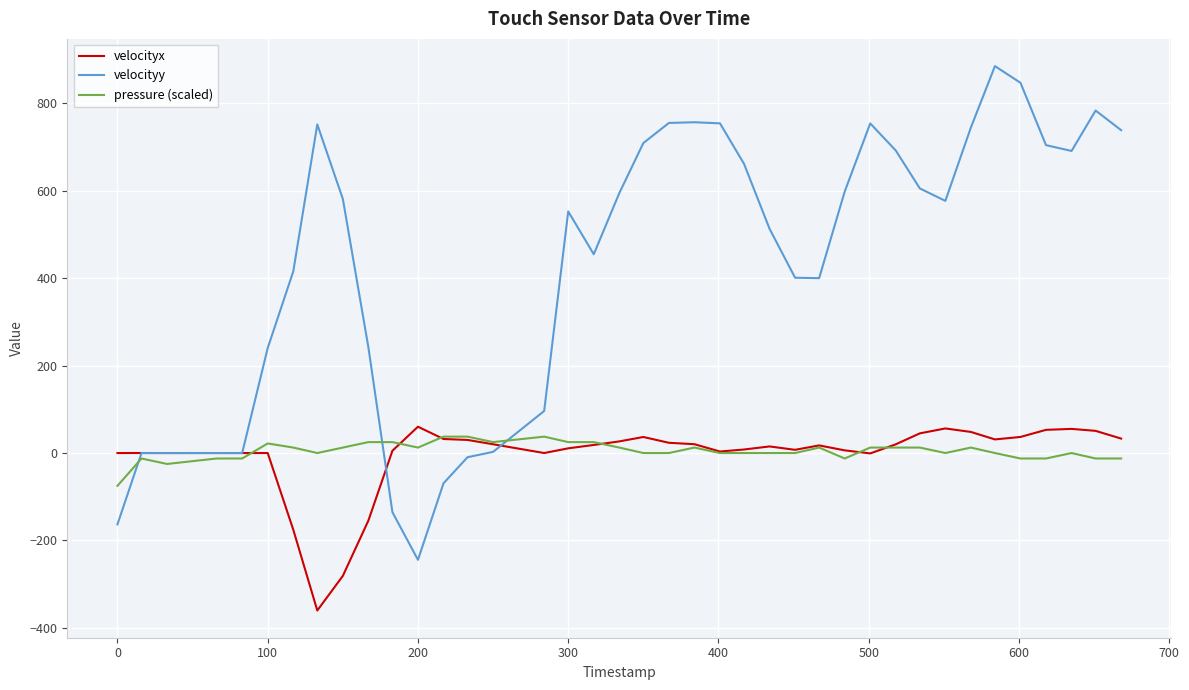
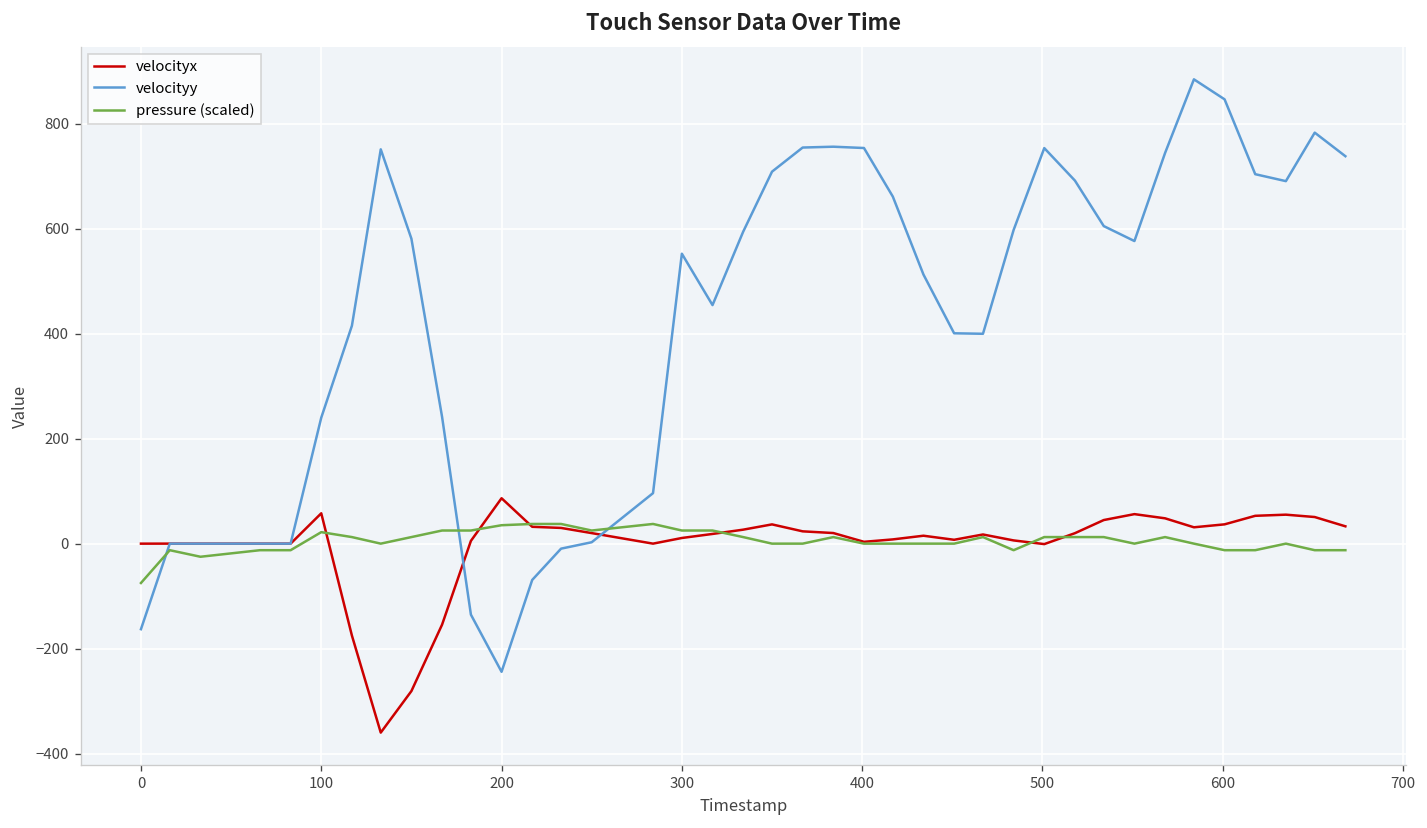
  {
    "velocityx": {
      "0": 0,
-     "100": 0,
-     "200": 60,
+     "100": 60,
+     "200": 90,
      "300": 10
    },
    "velocityy": {
      "0": -160,
      "100": 240,
      "200": -240,
      "300": 550
    },
    "pressure (scaled)": {
      "0": -80,
      "100": 20,
-     "200": 10,
+     "200": 40,
      "300": 30
    }
  }
